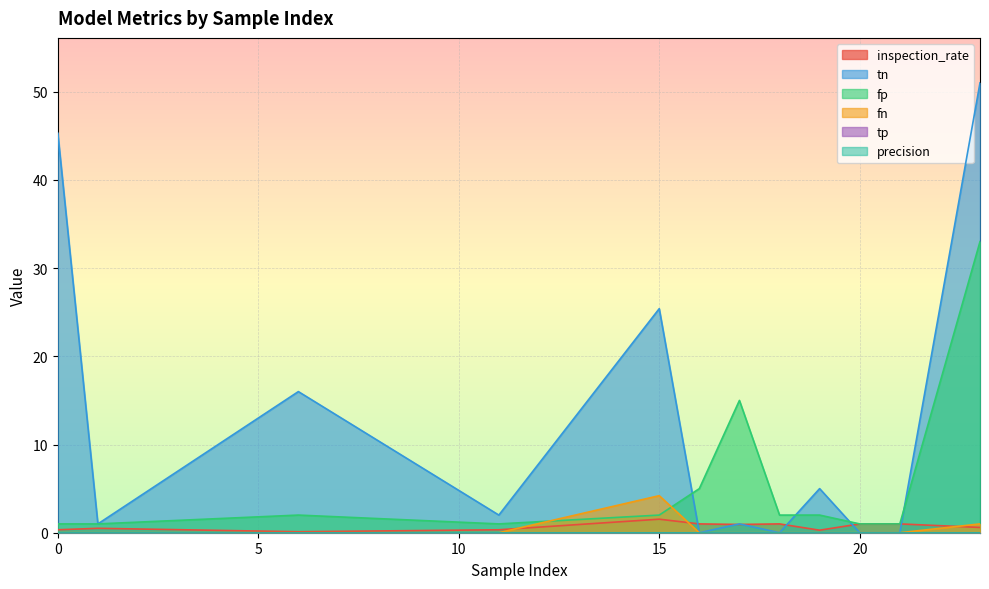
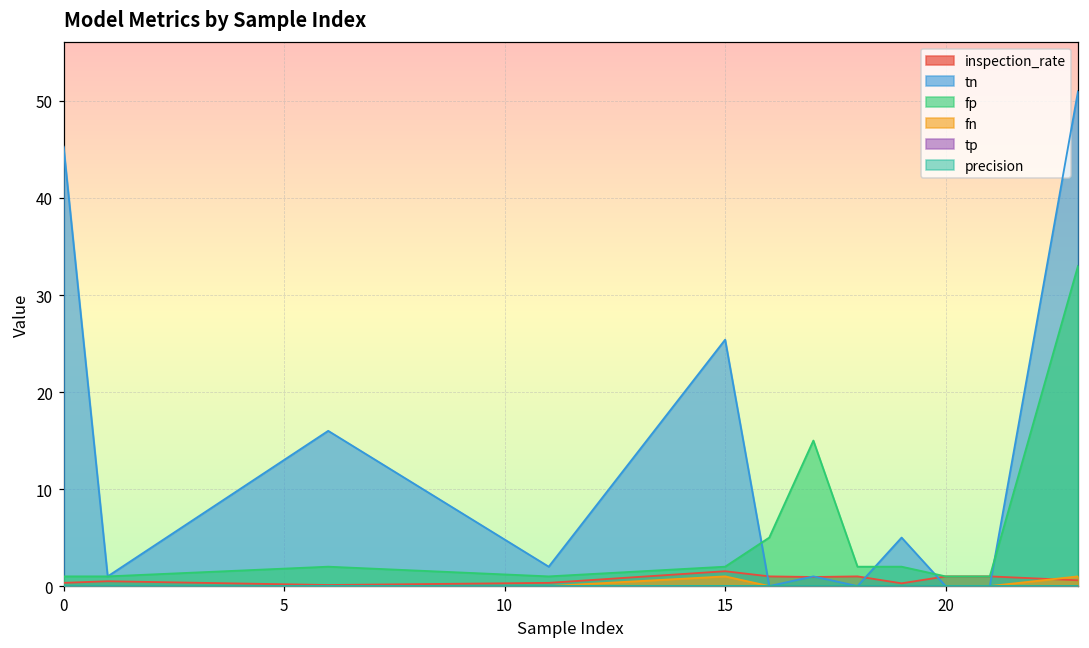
  {
    "inspection_rate": {
      "0": 0,
      "15": 2
    },
    "tn": {
      "0": 45,
      "15": 25
    },
    "fn": {
-     "15": 4
+     "15": 1
    }
  }
